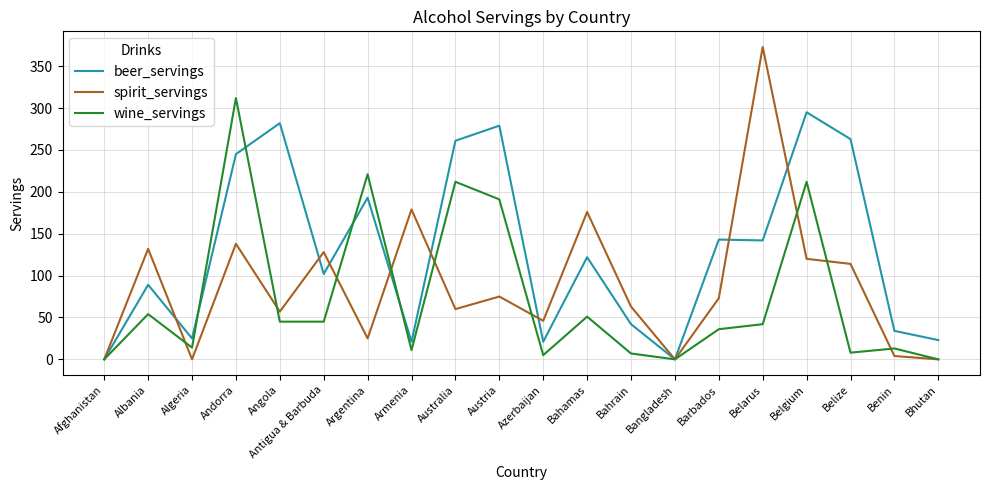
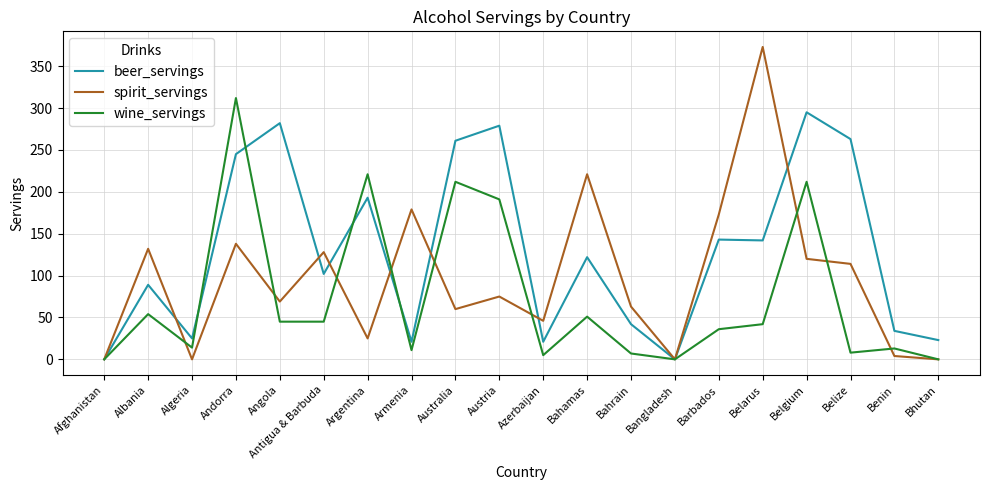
  {
    "beer_servings": {
      "Albania": 90,
      "Algeria": 30,
      "Andorra": 250,
      "Angola": 280,
      "Antigua & Barbuda": 100,
      "Argentina": 190,
      "Armenia": 20,
      "Australia": 260,
      "Austria": 280,
      "Azerbaijan": 20,
      "Bahamas": 120,
      "Bahrain": 40,
      "Barbados": 140,
      "Belarus": 140,
      "Belgium": 300,
      "Belize": 260,
      "Benin": 30,
      "Bhutan": 20
    },
    "spirit_servings": {
      "Albania": 130,
      "Algeria": 0,
      "Andorra": 140,
-     "Angola": 60,
+     "Angola": 70,
      "Antigua & Barbuda": 130,
      "Argentina": 30,
      "Armenia": 180,
      "Australia": 60,
      "Austria": 80,
      "Azerbaijan": 50,
-     "Bahamas": 180,
+     "Bahamas": 220,
      "Bahrain": 60,
-     "Barbados": 70,
+     "Barbados": 170,
      "Belarus": 370,
      "Belgium": 120,
      "Belize": 110,
      "Benin": 0
    },
    "wine_servings": {
      "Albania": 50,
      "Algeria": 10,
      "Andorra": 310,
      "Angola": 50,
      "Antigua & Barbuda": 50,
      "Argentina": 220,
      "Armenia": 10,
      "Australia": 210,
      "Austria": 190,
      "Azerbaijan": 10,
      "Bahamas": 50,
      "Bahrain": 10,
      "Barbados": 40,
      "Belarus": 40,
      "Belgium": 210,
      "Belize": 10,
      "Benin": 10
    }
  }
